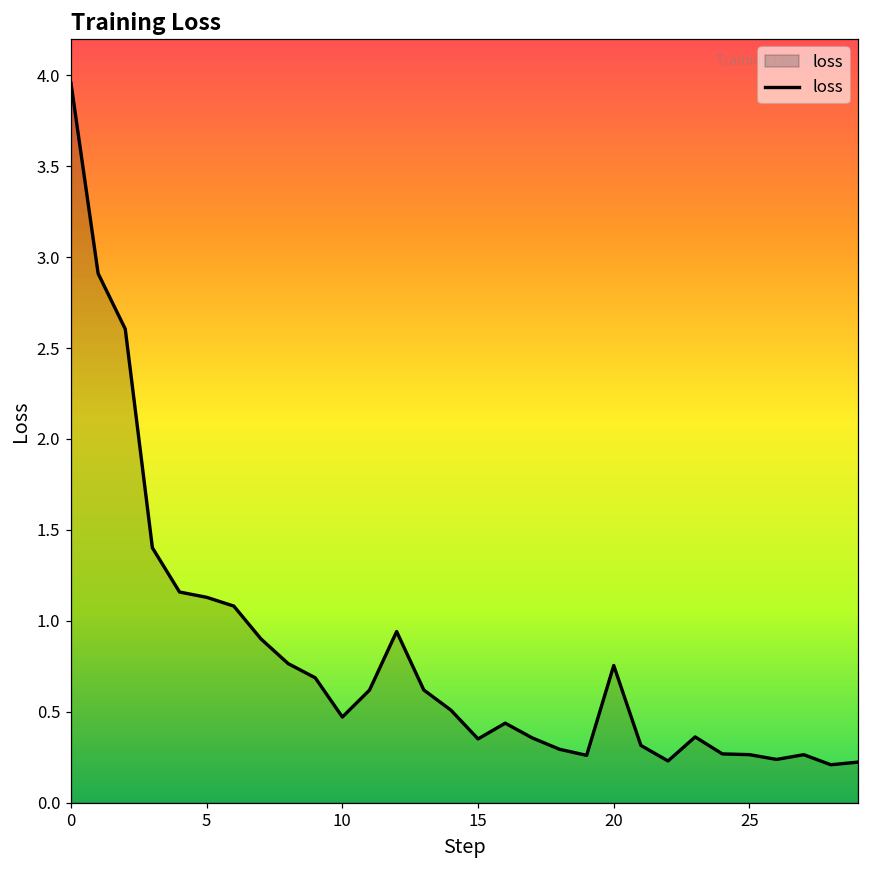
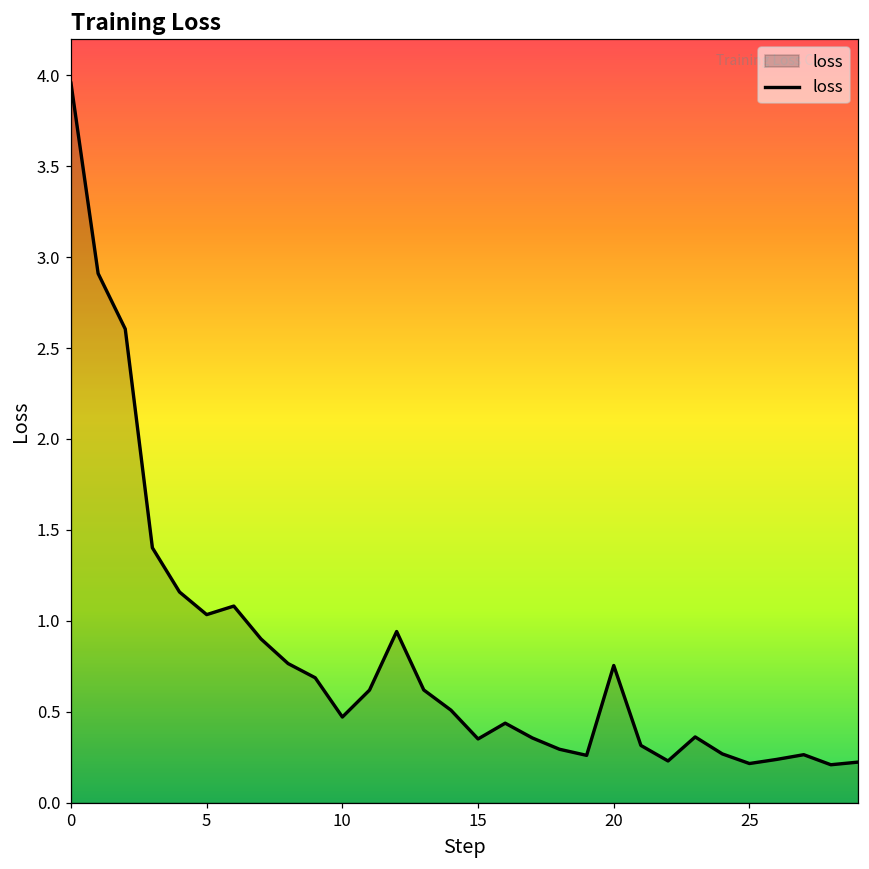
  {
    "0": 3.96,
-   "5": 1.13,
+   "5": 1.03,
    "10": 0.47,
    "15": 0.35,
    "20": 0.75,
-   "25": 0.26
+   "25": 0.22
  }
